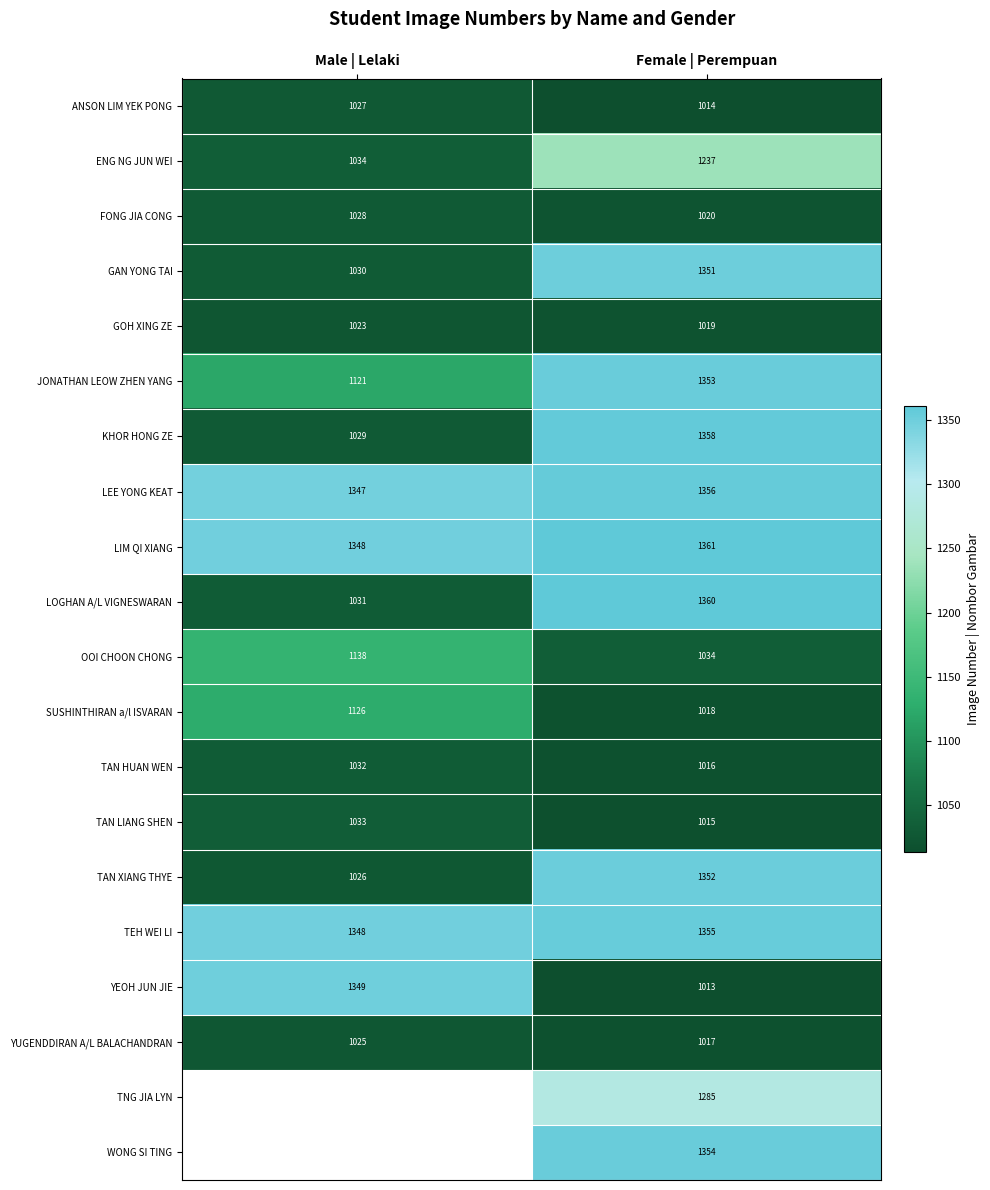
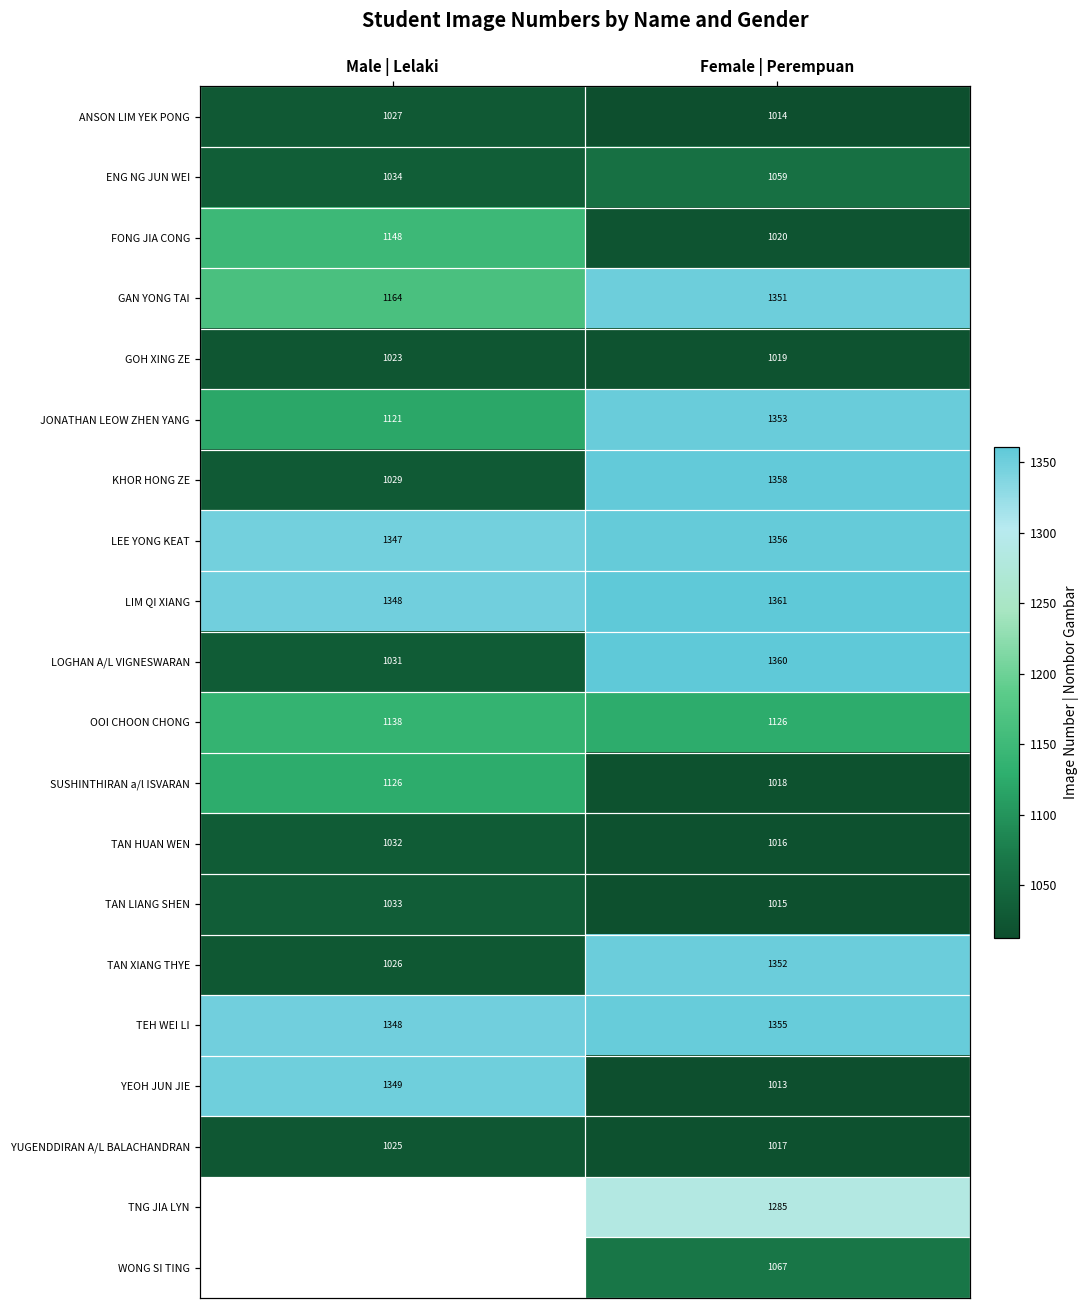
  {
    "ANSON LIM YEK PONG": {
      "Male | Lelaki": 1027,
      "Female | Perempuan": 1014
    },
    "ENG NG JUN WEI": {
      "Male | Lelaki": 1034,
-     "Female | Perempuan": 1237
+     "Female | Perempuan": 1059
    },
    "FONG JIA CONG": {
-     "Male | Lelaki": 1028,
+     "Male | Lelaki": 1148,
      "Female | Perempuan": 1020
    },
    "GAN YONG TAI": {
-     "Male | Lelaki": 1030,
+     "Male | Lelaki": 1164,
      "Female | Perempuan": 1351
    },
    "GOH XING ZE": {
      "Male | Lelaki": 1023,
      "Female | Perempuan": 1019
    },
    "JONATHAN LEOW ZHEN YANG": {
      "Male | Lelaki": 1121,
      "Female | Perempuan": 1353
    },
    "KHOR HONG ZE": {
      "Male | Lelaki": 1029,
      "Female | Perempuan": 1358
    },
    "LEE YONG KEAT": {
      "Male | Lelaki": 1347,
      "Female | Perempuan": 1356
    },
    "LIM QI XIANG": {
      "Male | Lelaki": 1348,
      "Female | Perempuan": 1361
    },
    "LOGHAN A/L VIGNESWARAN": {
      "Male | Lelaki": 1031,
      "Female | Perempuan": 1360
    },
    "OOI CHOON CHONG": {
      "Male | Lelaki": 1138,
-     "Female | Perempuan": 1034
+     "Female | Perempuan": 1126
    },
    "SUSHINTHIRAN a/l ISVARAN": {
      "Male | Lelaki": 1126,
      "Female | Perempuan": 1018
    },
    "TAN HUAN WEN": {
      "Male | Lelaki": 1032,
      "Female | Perempuan": 1016
    },
    "TAN LIANG SHEN": {
      "Male | Lelaki": 1033,
      "Female | Perempuan": 1015
    },
    "TAN XIANG THYE": {
      "Male | Lelaki": 1026,
      "Female | Perempuan": 1352
    },
    "TEH WEI LI": {
      "Male | Lelaki": 1348,
      "Female | Perempuan": 1355
    },
    "YEOH JUN JIE": {
      "Male | Lelaki": 1349,
      "Female | Perempuan": 1013
    },
    "YUGENDDIRAN A/L BALACHANDRAN": {
      "Male | Lelaki": 1025,
      "Female | Perempuan": 1017
    },
    "TNG JIA LYN": {
      "Female | Perempuan": 1285
    },
    "WONG SI TING": {
-     "Female | Perempuan": 1354
+     "Female | Perempuan": 1067
    }
  }
